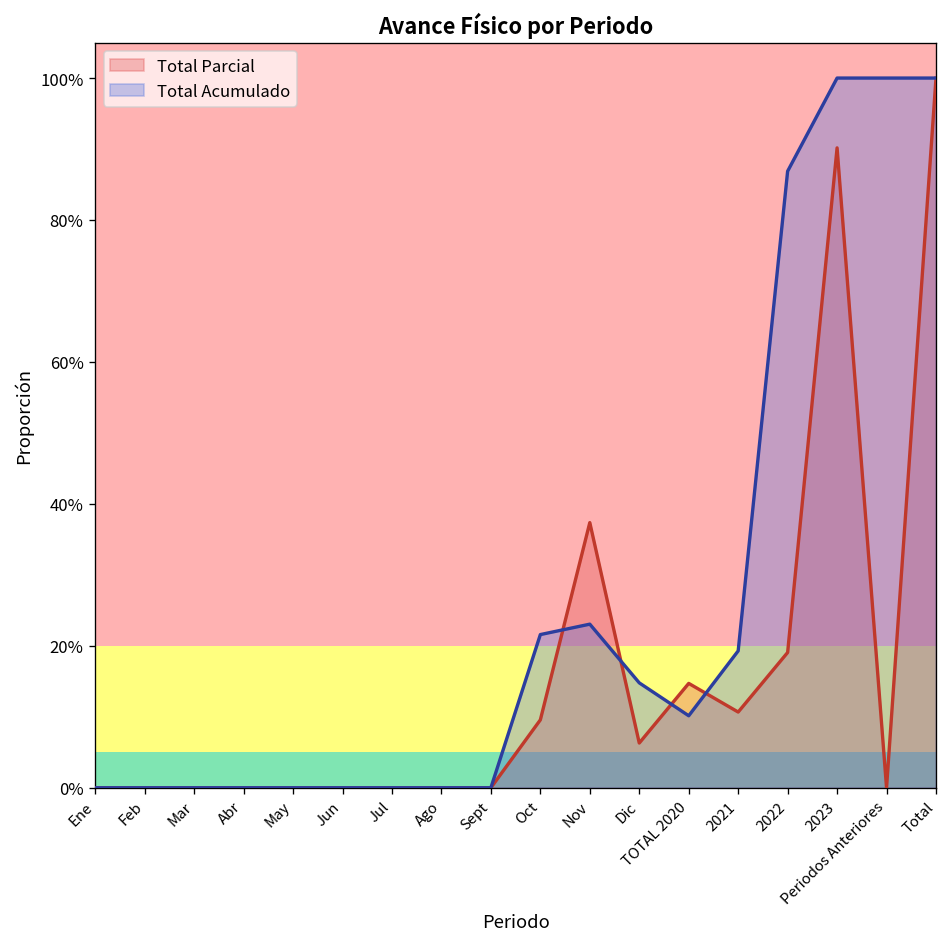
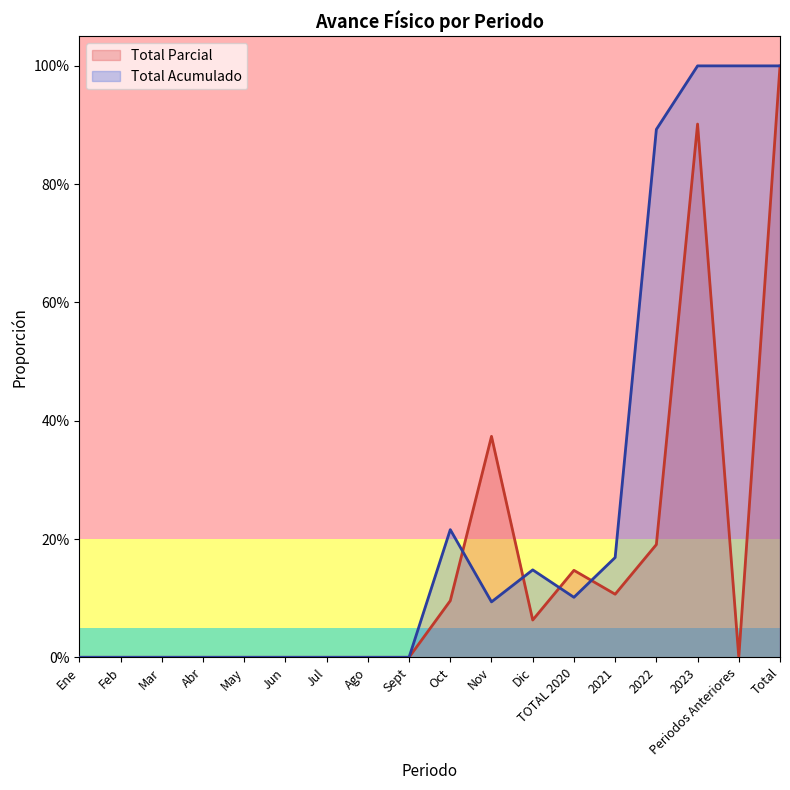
  {
    "Total Parcial": {
      "Oct": "10%",
      "Nov": "37%",
      "Dic": "6%",
      "TOTAL 2020": "15%",
      "2021": "11%",
      "2022": "19%",
      "2023": "90%",
      "Periodos Anteriores": "0%"
    },
    "Total Acumulado": {
      "Oct": "22%",
-     "Nov": "23%",
+     "Nov": "9%",
      "Dic": "15%",
      "TOTAL 2020": "10%",
-     "2021": "19%",
-     "2022": "87%",
+     "2021": "17%",
+     "2022": "89%",
      "2023": "100%",
      "Periodos Anteriores": "100%"
    }
  }
